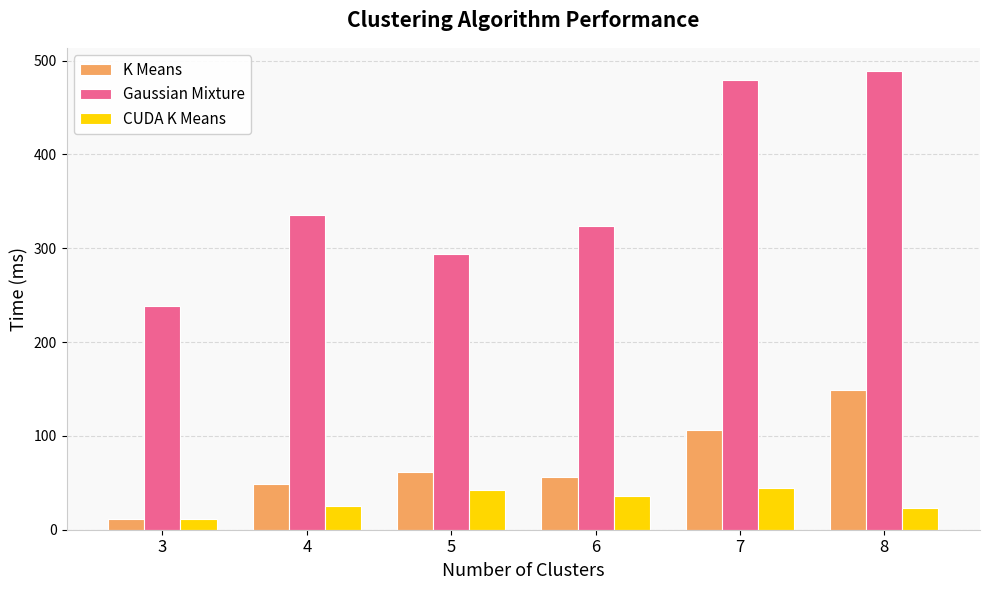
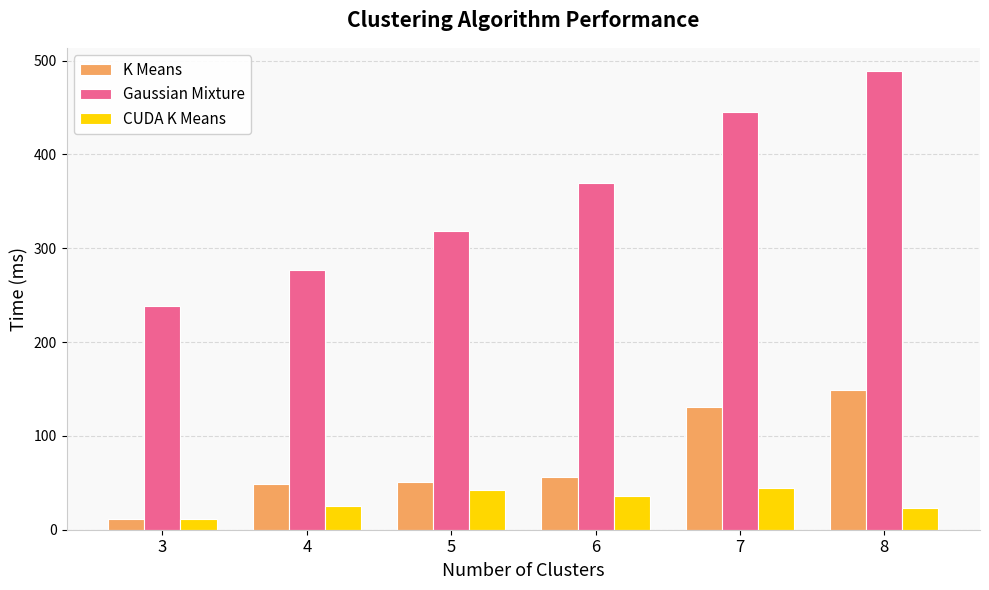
  {
    "K Means": {
      "3": 10,
      "4": 50,
-     "5": 60,
+     "5": 50,
      "6": 60,
-     "7": 110,
+     "7": 130,
      "8": 150
    },
    "Gaussian Mixture": {
      "3": 240,
-     "4": 340,
-     "5": 290,
-     "6": 320,
-     "7": 480,
+     "4": 280,
+     "5": 320,
+     "6": 370,
+     "7": 450,
      "8": 490
    },
    "CUDA K Means": {
      "3": 10,
      "4": 30,
      "5": 40,
      "6": 40,
      "7": 40,
      "8": 20
    }
  }
